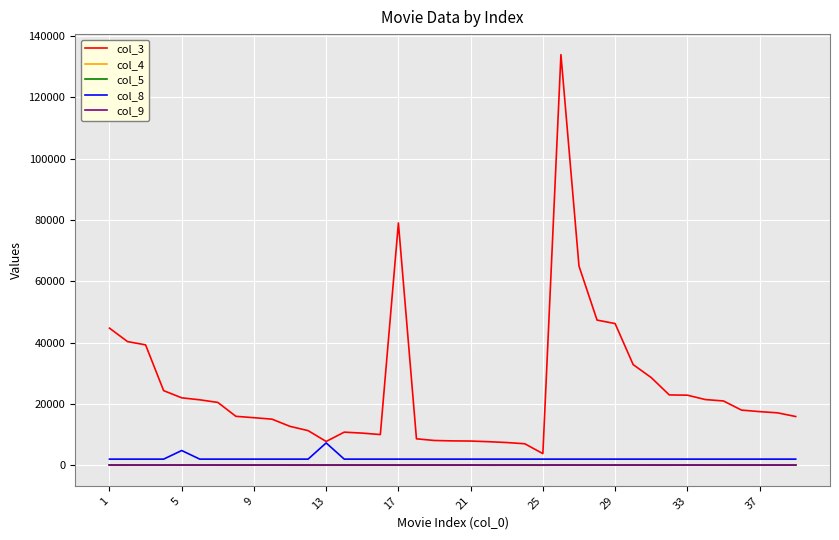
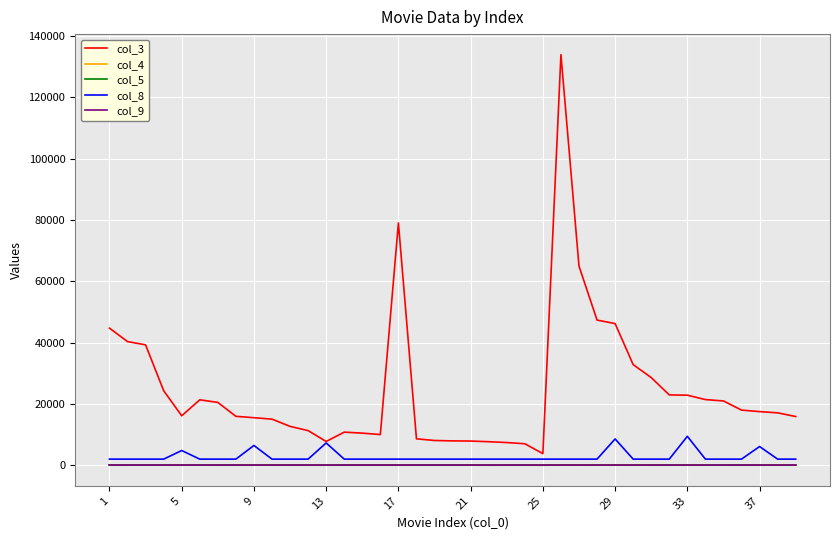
  {
    "col_3": {
      "1": 45000,
-     "5": 22000,
+     "5": 16000,
      "9": 16000,
      "17": 79000,
      "21": 8000,
      "25": 4000,
      "29": 46000,
      "33": 23000,
      "37": 18000
    },
    "col_9": {
      "1": 0,
      "5": 0,
      "9": 0,
      "13": 0,
      "17": 0,
      "21": 0,
      "25": 0,
      "29": 0,
      "33": 0,
      "37": 0
    },
    "col_8": {
      "1": 2000,
      "5": 5000,
-     "9": 2000,
+     "9": 6000,
      "17": 2000,
      "21": 2000,
      "25": 2000,
-     "29": 2000,
-     "33": 2000,
-     "37": 2000
+     "29": 9000,
+     "33": 9000,
+     "37": 6000
    }
  }
